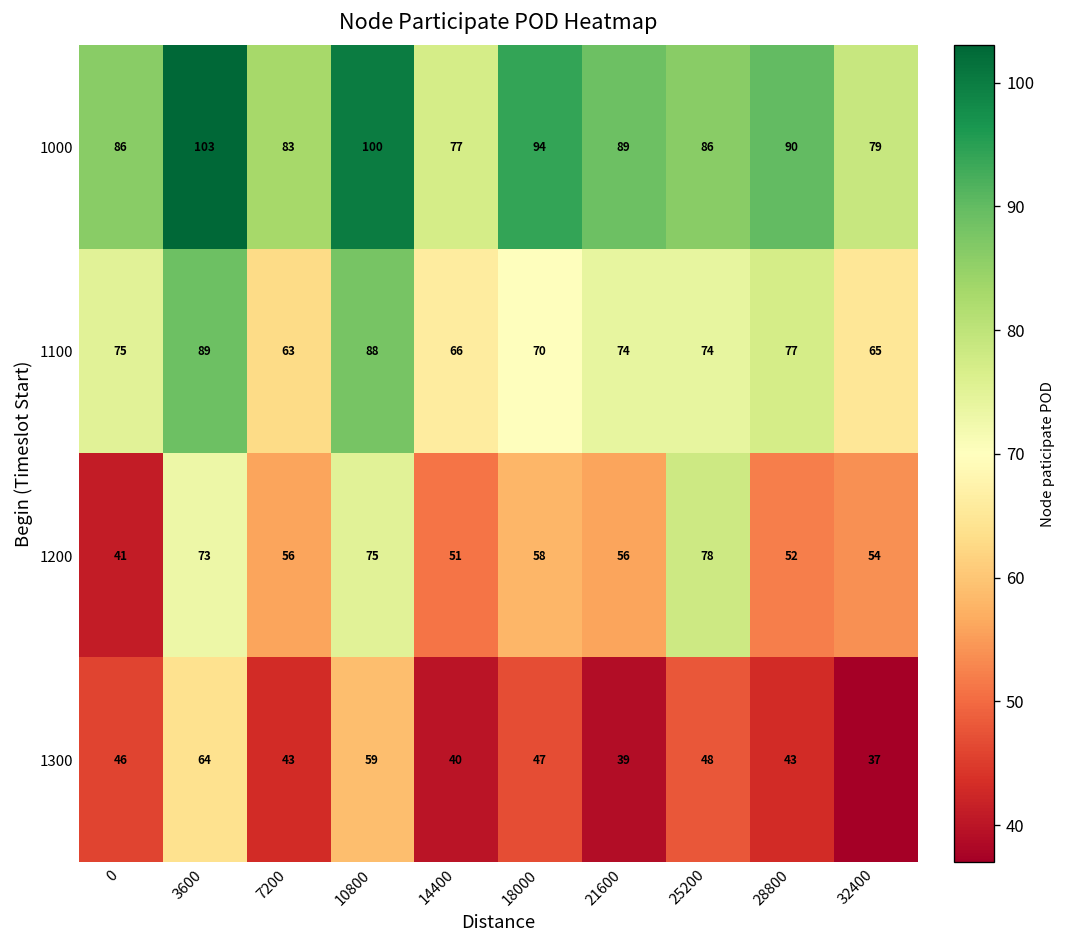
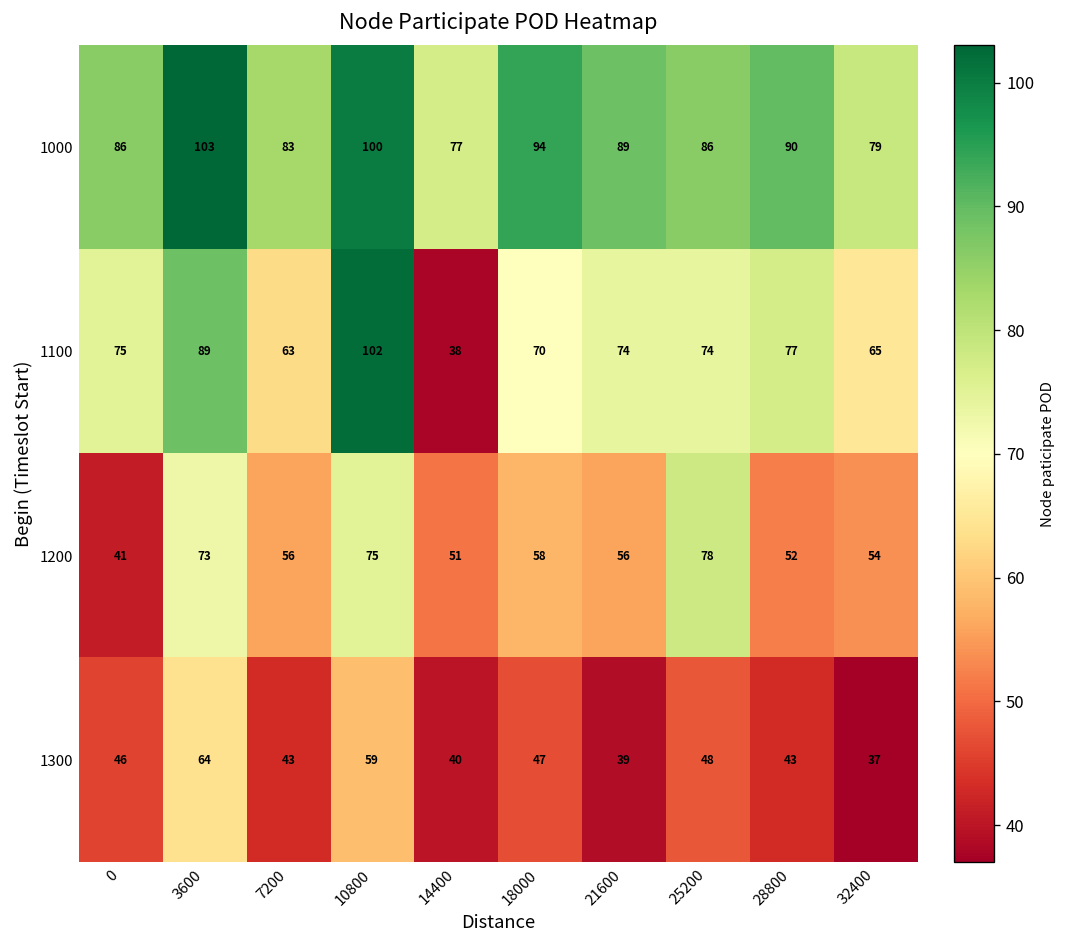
  {
    "1000": {
      "0": 86,
      "3600": 103,
      "7200": 83,
      "10800": 100,
      "14400": 77,
      "18000": 94,
      "21600": 89,
      "25200": 86,
      "28800": 90,
      "32400": 79
    },
    "1100": {
      "0": 75,
      "3600": 89,
      "7200": 63,
-     "10800": 88,
-     "14400": 66,
+     "10800": 102,
+     "14400": 38,
      "18000": 70,
      "21600": 74,
      "25200": 74,
      "28800": 77,
      "32400": 65
    },
    "1200": {
      "0": 41,
      "3600": 73,
      "7200": 56,
      "10800": 75,
      "14400": 51,
      "18000": 58,
      "21600": 56,
      "25200": 78,
      "28800": 52,
      "32400": 54
    },
    "1300": {
      "0": 46,
      "3600": 64,
      "7200": 43,
      "10800": 59,
      "14400": 40,
      "18000": 47,
      "21600": 39,
      "25200": 48,
      "28800": 43,
      "32400": 37
    }
  }
